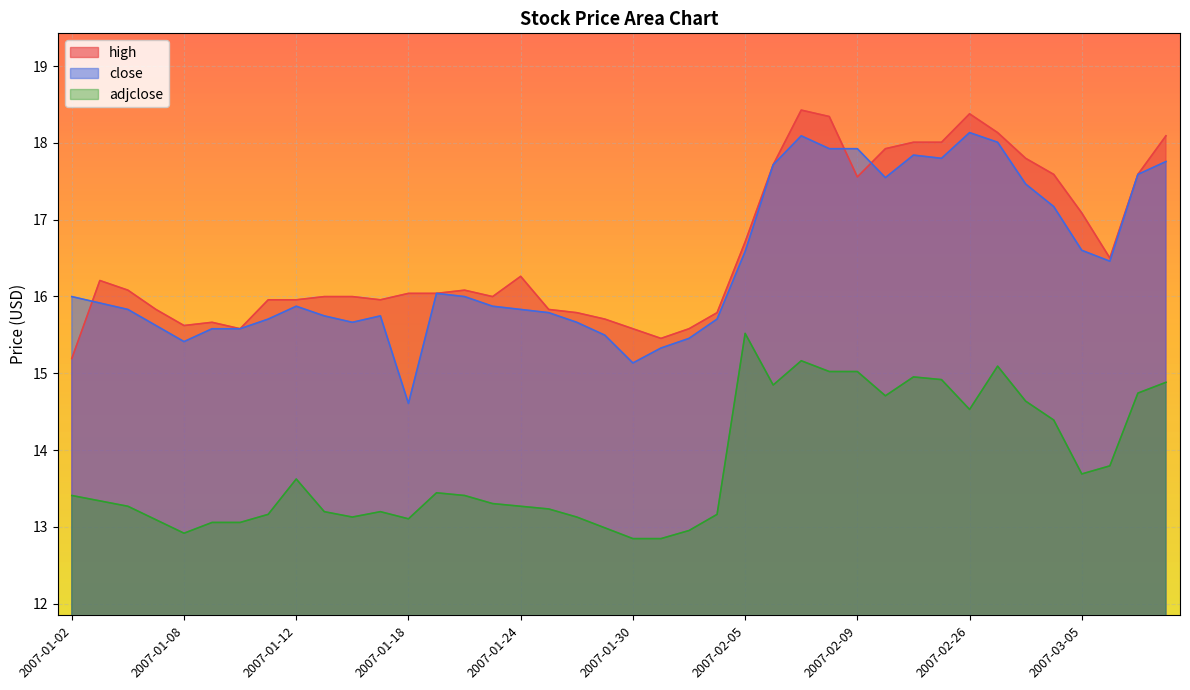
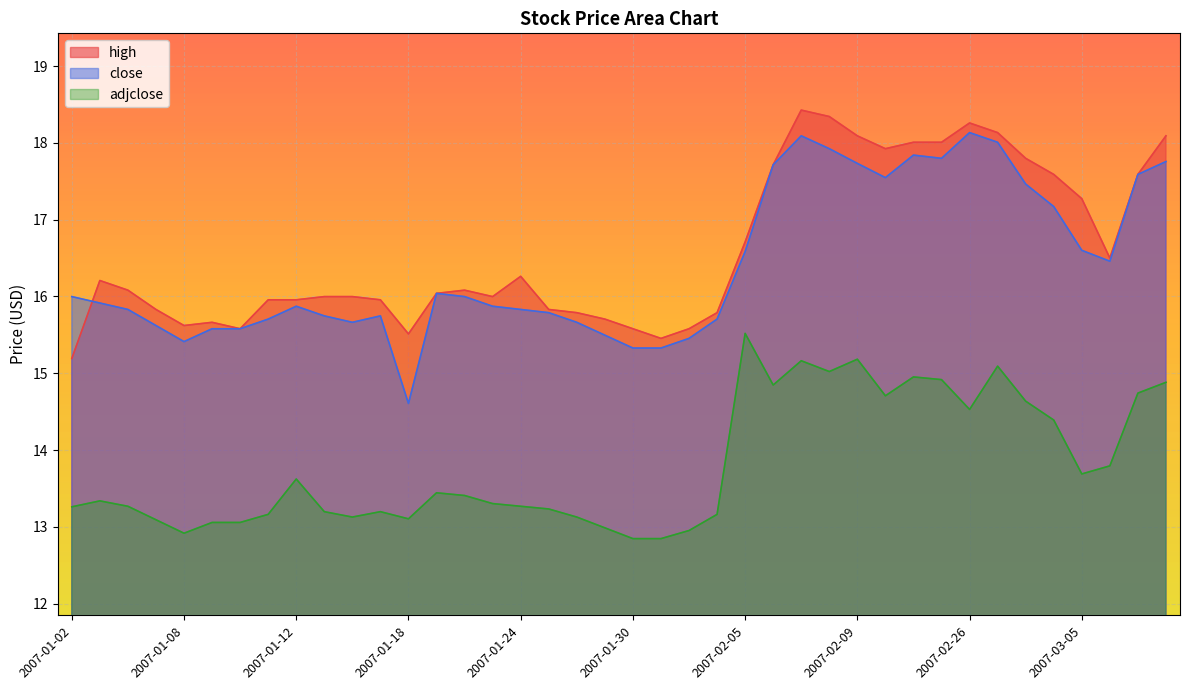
  {
    "high": {
      "2007-01-02": 15.2,
      "2007-01-08": 15.6,
      "2007-01-12": 16.0,
-     "2007-01-18": 16.0,
+     "2007-01-18": 15.5,
      "2007-01-24": 16.3,
      "2007-01-30": 15.6,
      "2007-02-05": 16.7,
-     "2007-02-09": 17.6,
-     "2007-02-26": 18.4,
-     "2007-03-05": 17.1
+     "2007-02-09": 18.1,
+     "2007-02-26": 18.3,
+     "2007-03-05": 17.3
    },
    "close": {
      "2007-01-02": 16.0,
      "2007-01-08": 15.4,
      "2007-01-12": 15.9,
      "2007-01-18": 14.6,
      "2007-01-24": 15.8,
-     "2007-01-30": 15.1,
+     "2007-01-30": 15.3,
      "2007-02-05": 16.6,
-     "2007-02-09": 17.9,
+     "2007-02-09": 17.7,
      "2007-02-26": 18.1,
      "2007-03-05": 16.6
    },
    "adjclose": {
-     "2007-01-02": 13.4,
+     "2007-01-02": 13.3,
      "2007-01-08": 12.9,
      "2007-01-12": 13.6,
      "2007-01-18": 13.1,
      "2007-01-24": 13.3,
      "2007-01-30": 12.8,
      "2007-02-05": 15.5,
-     "2007-02-09": 15.0,
+     "2007-02-09": 15.2,
      "2007-02-26": 14.5,
      "2007-03-05": 13.7
    }
  }
